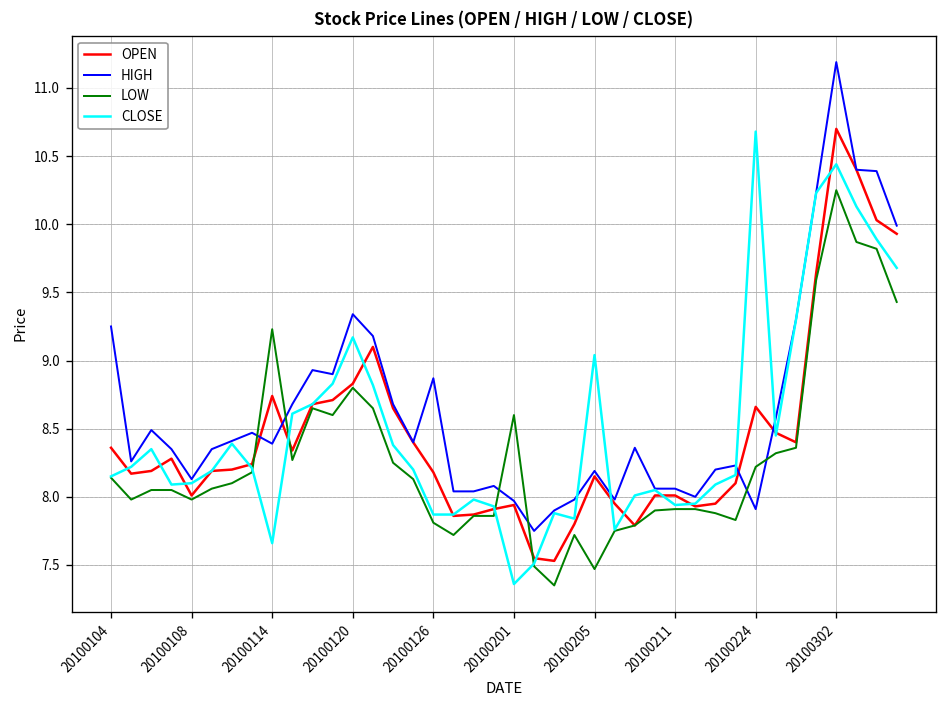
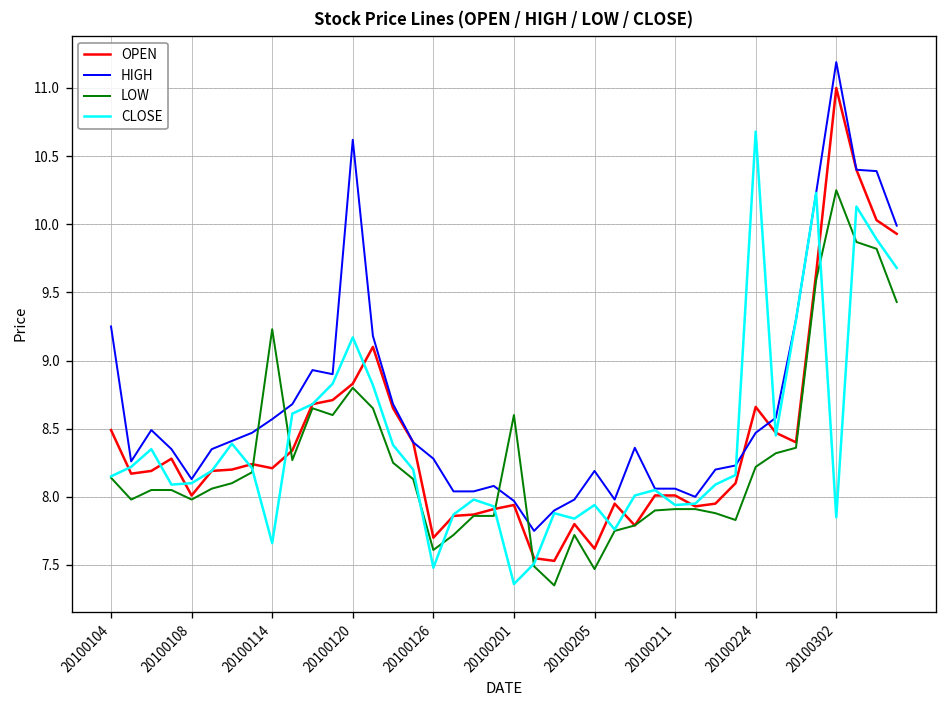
  {
    "OPEN": {
-     "20100104": 8.36,
+     "20100104": 8.49,
      "20100108": 8.01,
-     "20100114": 8.74,
+     "20100114": 8.21,
      "20100120": 8.83,
-     "20100126": 8.18,
+     "20100126": 7.70,
      "20100201": 7.94,
-     "20100205": 8.15,
+     "20100205": 7.62,
      "20100211": 8.01,
      "20100224": 8.66,
-     "20100302": 10.7
+     "20100302": 11.0
    },
    "HIGH": {
      "20100104": 9.25,
      "20100108": 8.13,
-     "20100114": 8.39,
-     "20100120": 9.34,
-     "20100126": 8.87,
+     "20100114": 8.57,
+     "20100120": 10.62,
+     "20100126": 8.28,
      "20100201": 7.97,
      "20100205": 8.19,
      "20100211": 8.06,
-     "20100224": 7.91,
+     "20100224": 8.47,
      "20100302": 11.19
    },
    "LOW": {
      "20100108": 7.98,
      "20100114": 9.23,
      "20100120": 8.80,
-     "20100126": 7.81,
+     "20100126": 7.61,
      "20100201": 8.60,
      "20100205": 7.47,
      "20100211": 7.91,
      "20100224": 8.22,
      "20100302": 10.25
    },
    "CLOSE": {
      "20100108": 8.10,
      "20100114": 7.66,
      "20100120": 9.17,
-     "20100126": 7.87,
+     "20100126": 7.48,
      "20100201": 7.36,
-     "20100205": 9.04,
+     "20100205": 7.94,
      "20100211": 7.94,
      "20100224": 10.68,
-     "20100302": 10.44
+     "20100302": 7.85
    }
  }
